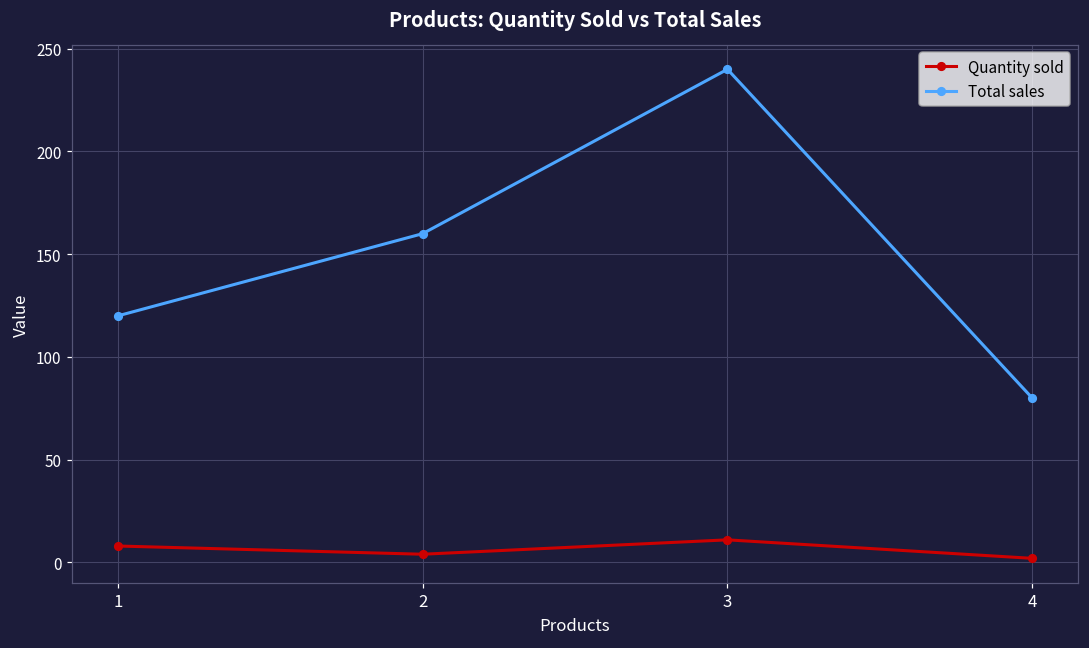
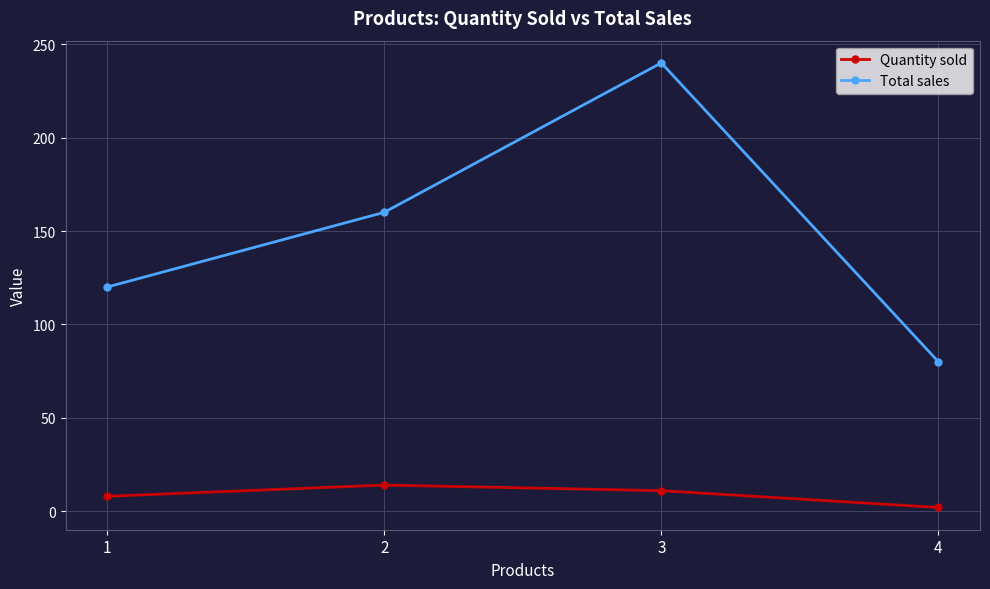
  {
    "Quantity sold": {
      "1": 8,
-     "2": 4,
+     "2": 14,
      "3": 11,
      "4": 2
    },
    "Total sales": {
      "1": 120,
      "2": 160,
      "3": 240,
      "4": 80
    }
  }
